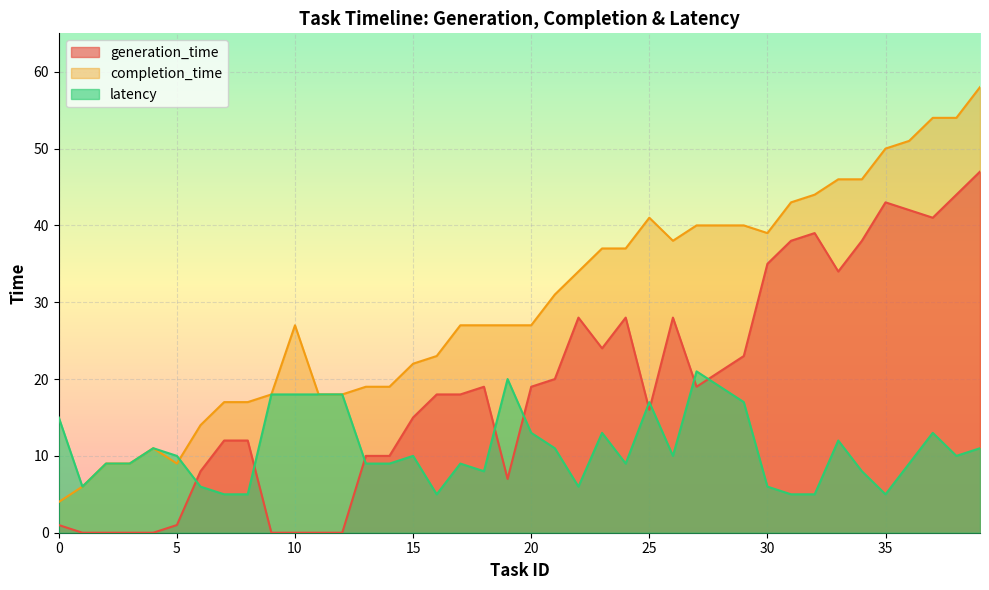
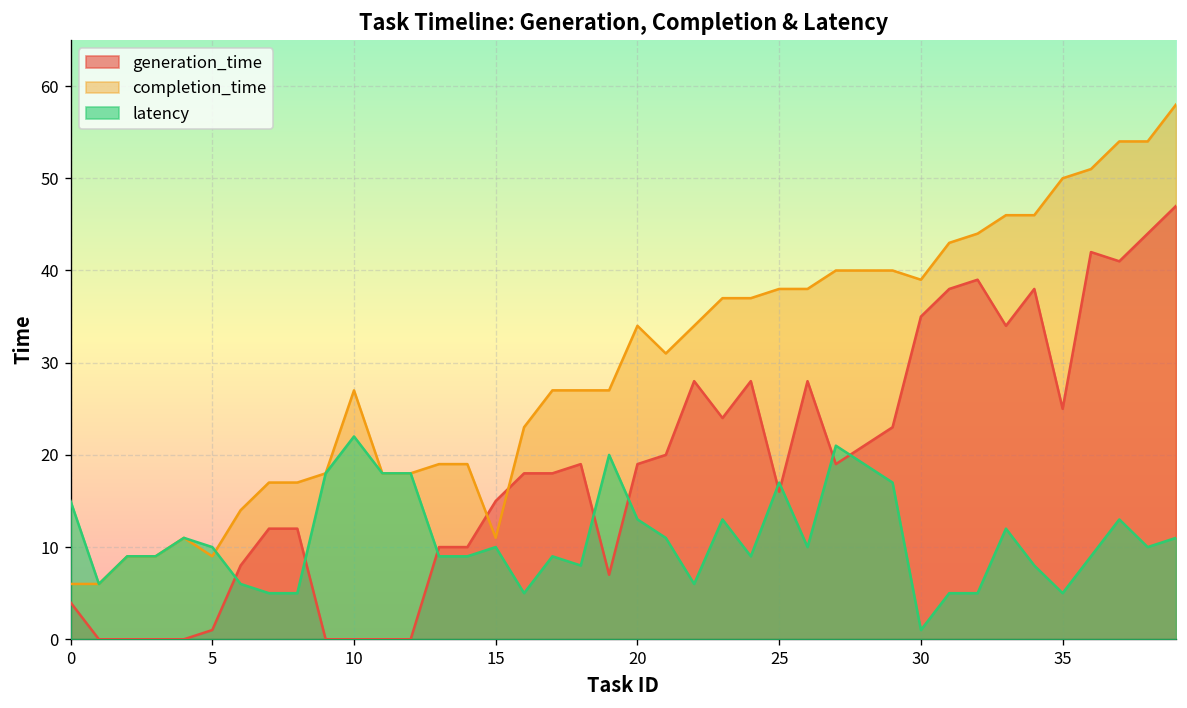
  {
    "generation_time": {
-     "0": 1,
+     "0": 4,
      "5": 1,
      "10": 0,
      "15": 15,
      "20": 19,
      "25": 16,
      "30": 35,
-     "35": 43
+     "35": 25
    },
    "completion_time": {
-     "0": 4,
+     "0": 6,
      "5": 9,
      "10": 27,
-     "15": 22,
-     "20": 27,
-     "25": 41,
+     "15": 11,
+     "20": 34,
+     "25": 38,
      "30": 39,
      "35": 50
    },
    "latency": {
      "0": 15,
      "5": 10,
-     "10": 18,
+     "10": 22,
      "15": 10,
      "20": 13,
      "25": 17,
-     "30": 6,
+     "30": 1,
      "35": 5
    }
  }
